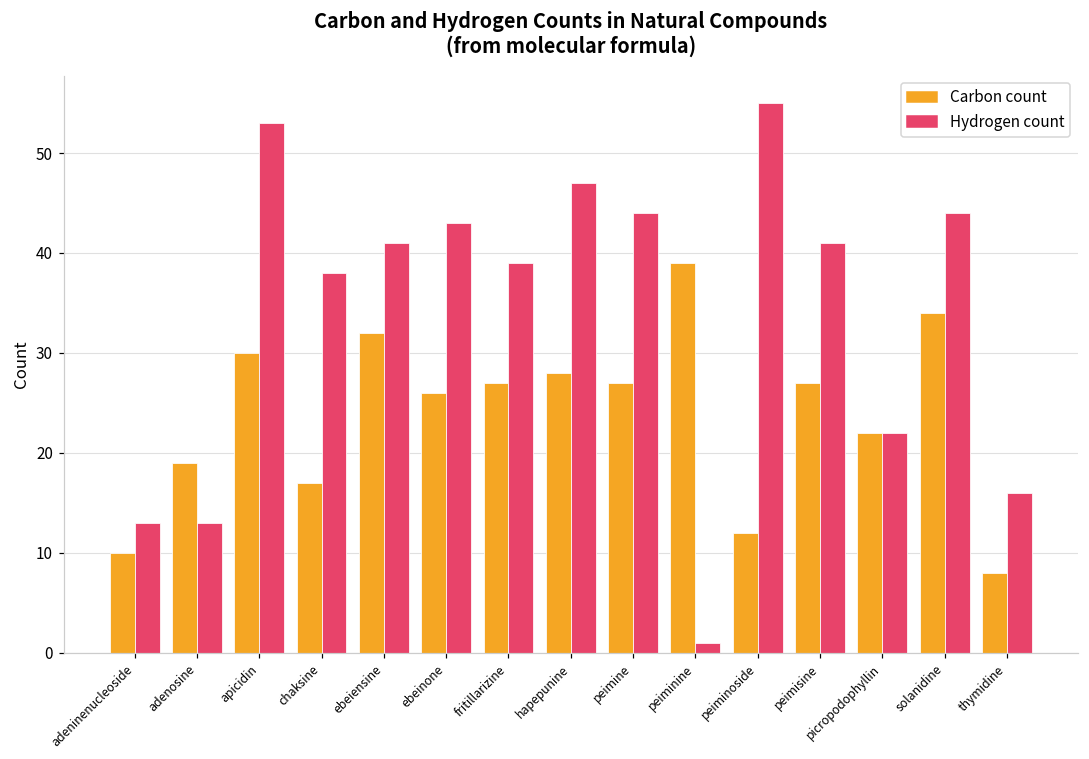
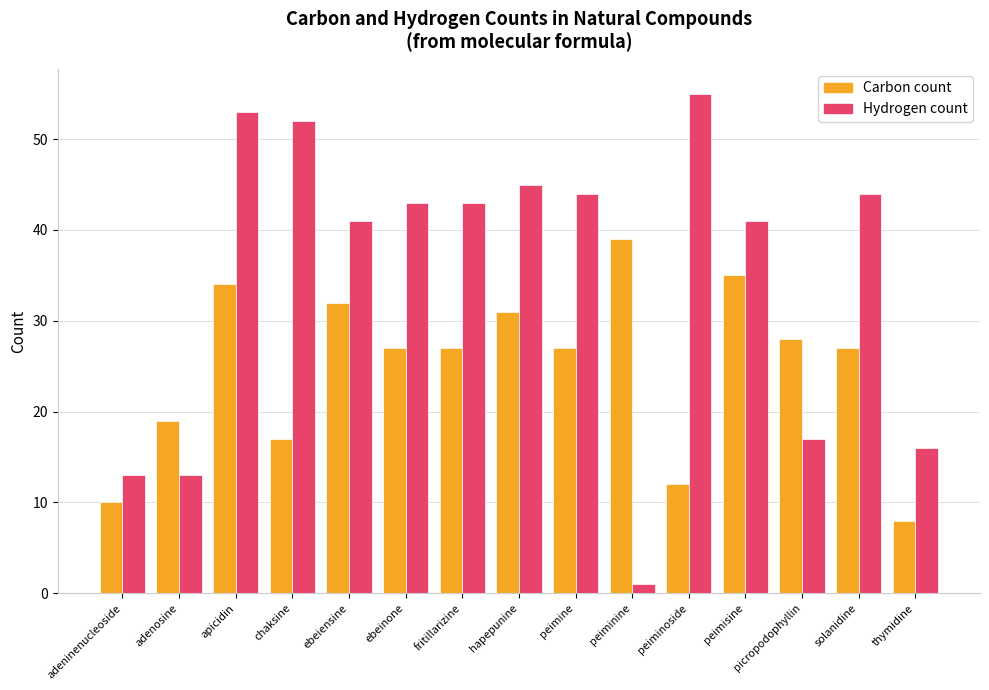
  {
    "Carbon count": {
      "adeninenucleoside": 10,
      "adenosine": 19,
-     "apicidin": 30,
+     "apicidin": 34,
      "chaksine": 17,
      "ebeiensine": 32,
-     "ebeinone": 26,
+     "ebeinone": 27,
      "fritillarizine": 27,
-     "hapepunine": 28,
+     "hapepunine": 31,
      "peimine": 27,
      "peiminine": 39,
      "peiminoside": 12,
-     "peimisine": 27,
-     "picropodophyllin": 22,
-     "solanidine": 34,
+     "peimisine": 35,
+     "picropodophyllin": 28,
+     "solanidine": 27,
      "thymidine": 8
    },
    "Hydrogen count": {
      "adeninenucleoside": 13,
      "adenosine": 13,
      "apicidin": 53,
-     "chaksine": 38,
+     "chaksine": 52,
      "ebeiensine": 41,
      "ebeinone": 43,
-     "fritillarizine": 39,
-     "hapepunine": 47,
+     "fritillarizine": 43,
+     "hapepunine": 45,
      "peimine": 44,
      "peiminine": 1,
      "peiminoside": 55,
      "peimisine": 41,
-     "picropodophyllin": 22,
+     "picropodophyllin": 17,
      "solanidine": 44,
      "thymidine": 16
    }
  }
